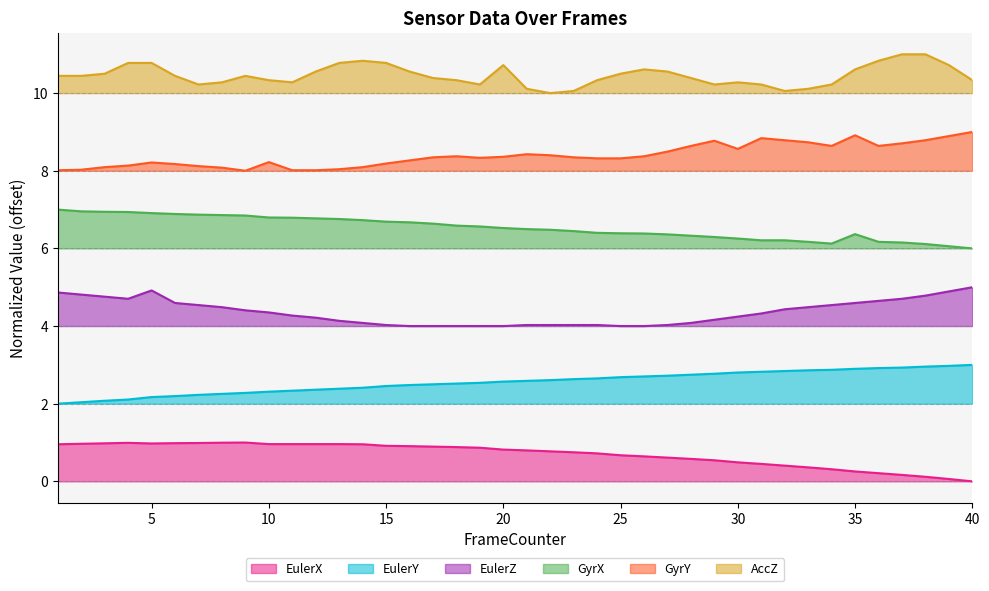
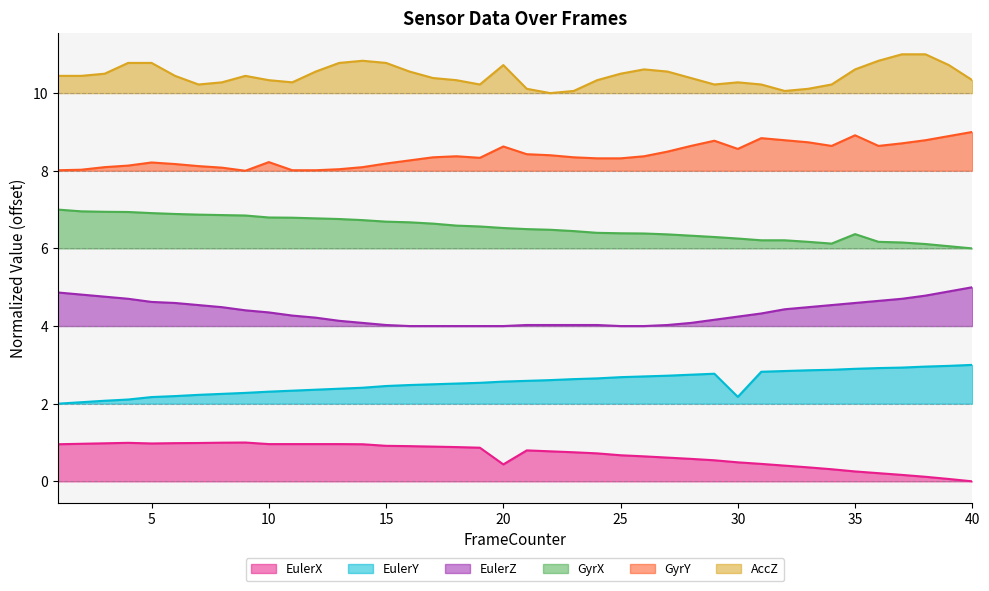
  {
    "EulerX": {
      "5": 1.0,
      "10": 1.0,
      "15": 0.9,
-     "20": 0.8,
+     "20": 0.4,
      "25": 0.7,
      "30": 0.5,
      "35": 0.3,
      "40": 0.0
    },
    "EulerY": {
      "5": 2.2,
      "10": 2.3,
      "15": 2.5,
      "20": 2.6,
      "25": 2.7,
-     "30": 2.8,
+     "30": 2.2,
      "35": 2.9,
      "40": 3.0
    },
    "EulerZ": {
-     "5": 4.9,
+     "5": 4.6,
      "10": 4.4,
      "15": 4.0,
      "30": 4.2,
      "35": 4.6,
      "40": 5.0
    },
    "GyrX": {
      "5": 6.9,
      "10": 6.8,
      "15": 6.7,
      "20": 6.5,
      "25": 6.4,
      "30": 6.3,
      "35": 6.4
    },
    "GyrY": {
      "5": 8.2,
      "10": 8.2,
      "15": 8.2,
-     "20": 8.4,
+     "20": 8.6,
      "25": 8.3,
      "30": 8.6,
      "35": 8.9,
      "40": 9.0
    },
    "AccZ": {
      "5": 10.8,
      "10": 10.3,
      "15": 10.8,
      "20": 10.7,
      "25": 10.5,
      "30": 10.3,
      "35": 10.6,
      "40": 10.3
    }
  }
